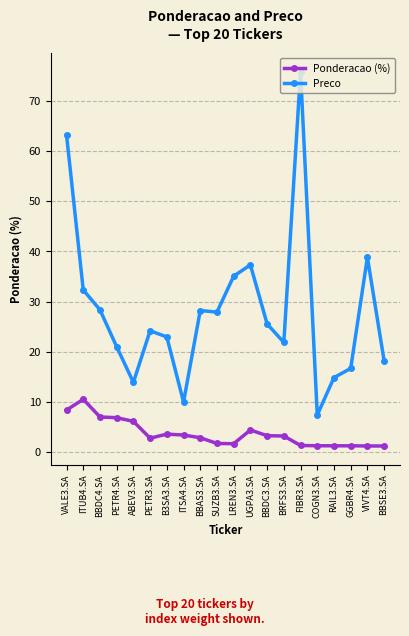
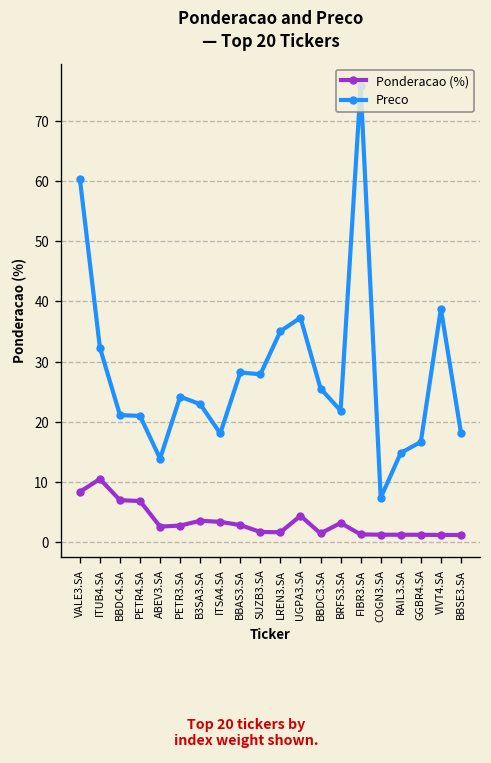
  {
    "Ponderacao (%)": {
      "VALE3.SA": 8,
      "ITUB4.SA": 11,
      "BBDC4.SA": 7,
      "PETR4.SA": 7,
-     "ABEV3.SA": 6,
+     "ABEV3.SA": 3,
      "PETR3.SA": 3,
      "B3SA3.SA": 4,
      "ITSA4.SA": 3,
      "BBAS3.SA": 3,
      "SUZB3.SA": 2,
      "LREN3.SA": 2,
      "UGPA3.SA": 4,
-     "BBDC3.SA": 3,
+     "BBDC3.SA": 1,
      "BRFS3.SA": 3,
      "FIBR3.SA": 1,
      "COGN3.SA": 1,
      "RAIL3.SA": 1,
      "GGBR4.SA": 1,
      "VIVT4.SA": 1,
      "BBSE3.SA": 1
    },
    "Preco": {
-     "VALE3.SA": 63,
+     "VALE3.SA": 60,
      "ITUB4.SA": 32,
-     "BBDC4.SA": 28,
+     "BBDC4.SA": 21,
      "PETR4.SA": 21,
      "ABEV3.SA": 14,
      "PETR3.SA": 24,
      "B3SA3.SA": 23,
-     "ITSA4.SA": 10,
+     "ITSA4.SA": 18,
      "BBAS3.SA": 28,
      "SUZB3.SA": 28,
      "LREN3.SA": 35,
      "UGPA3.SA": 37,
      "BBDC3.SA": 26,
      "BRFS3.SA": 22,
      "COGN3.SA": 7,
      "RAIL3.SA": 15,
      "GGBR4.SA": 17,
      "VIVT4.SA": 39,
      "BBSE3.SA": 18
    }
  }
